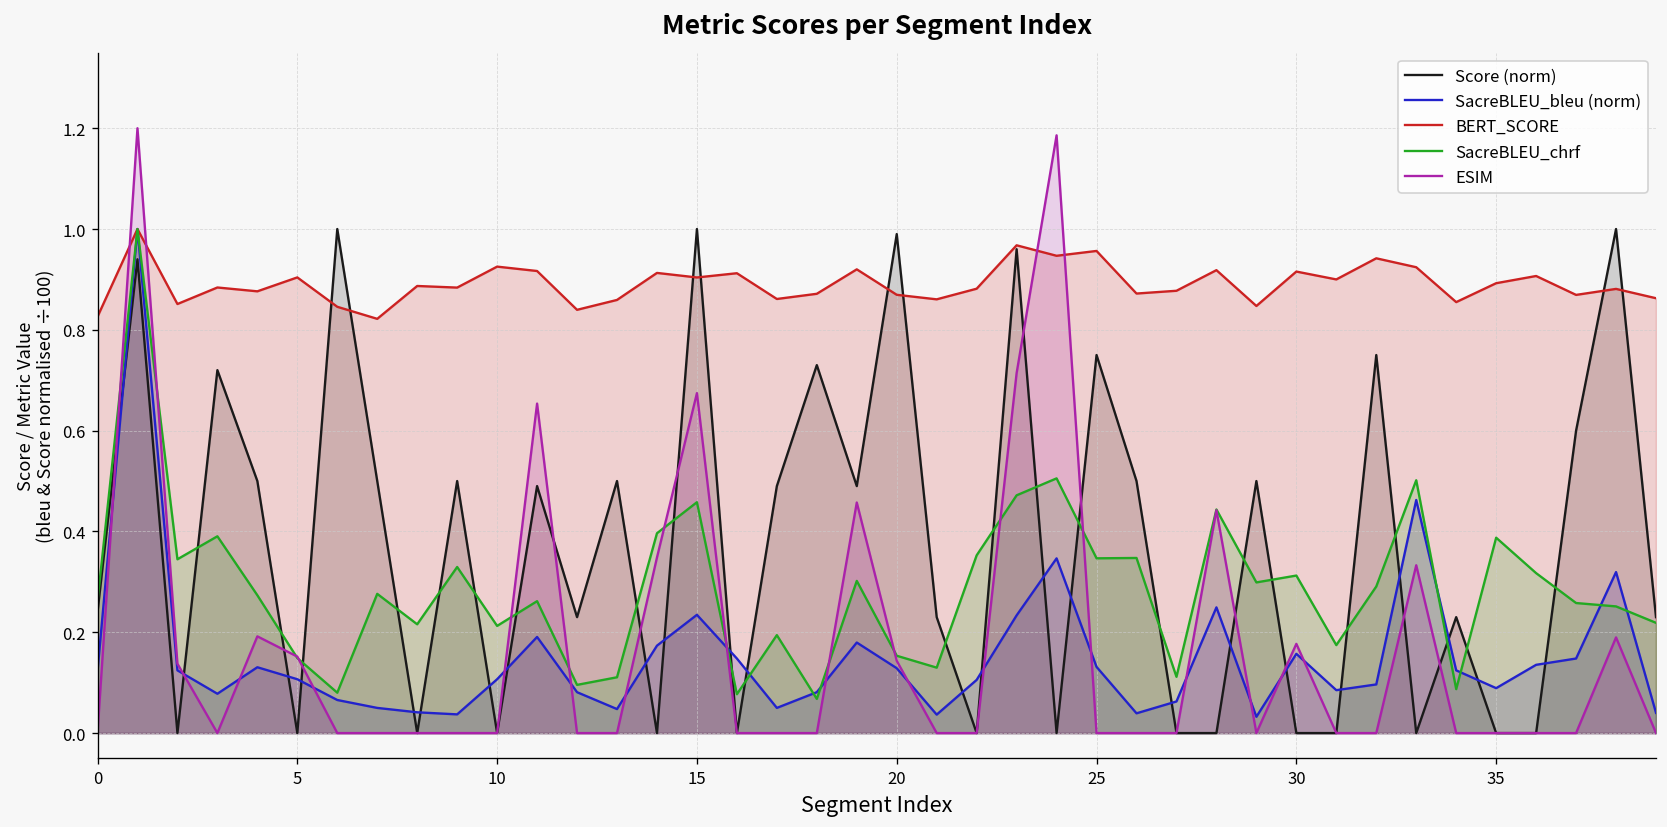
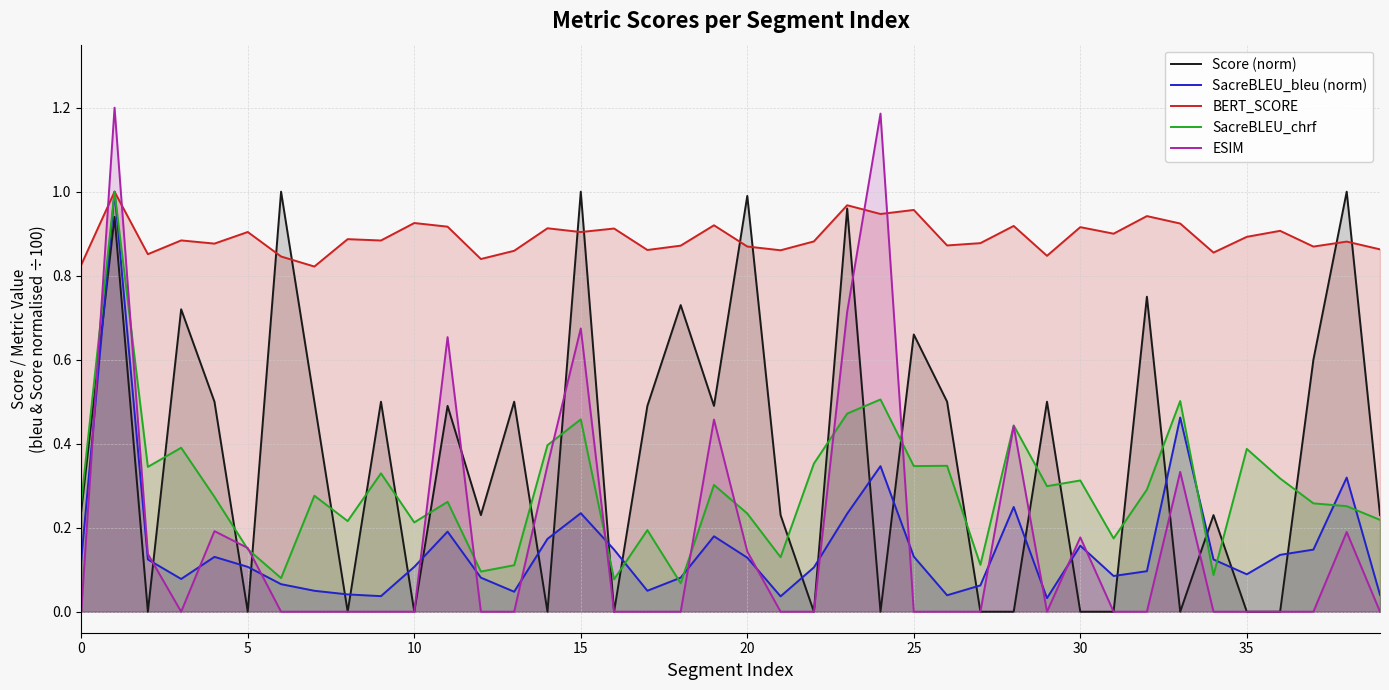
  {
    "Score (norm)": {
      "0": 0.24,
      "5": 0.00,
      "15": 1.00,
      "20": 0.99,
-     "25": 0.75,
+     "25": 0.66,
      "30": 0.00
    },
    "SacreBLEU_bleu (norm)": {
      "0": 0.12,
      "5": 0.11,
      "10": 0.11,
      "15": 0.23,
      "20": 0.13,
      "25": 0.13,
      "30": 0.16,
      "35": 0.09
    },
    "BERT_SCORE": {
      "0": 0.83,
      "5": 0.90,
      "10": 0.93,
      "15": 0.90,
      "20": 0.87,
      "25": 0.96,
      "30": 0.92,
      "35": 0.89
    },
    "SacreBLEU_chrf": {
      "0": 0.26,
      "10": 0.21,
      "15": 0.46,
-     "20": 0.15,
+     "20": 0.23,
      "25": 0.35,
      "30": 0.31,
      "35": 0.39
    },
    "ESIM": {
      "0": 0.00,
      "15": 0.67,
      "20": 0.14,
      "25": 0.00,
      "30": 0.18
    }
  }
